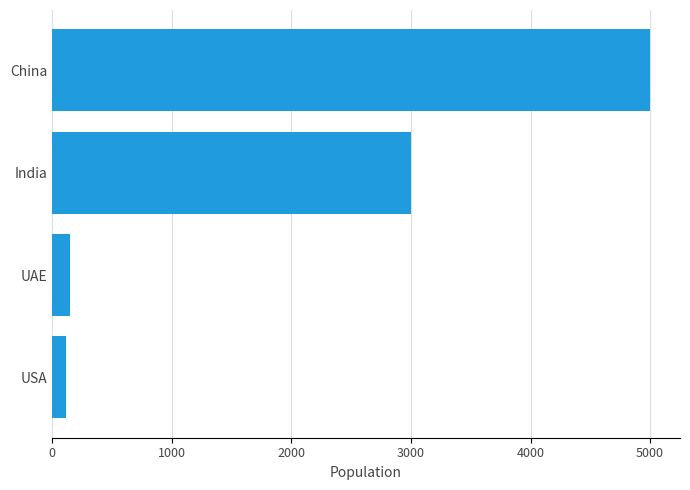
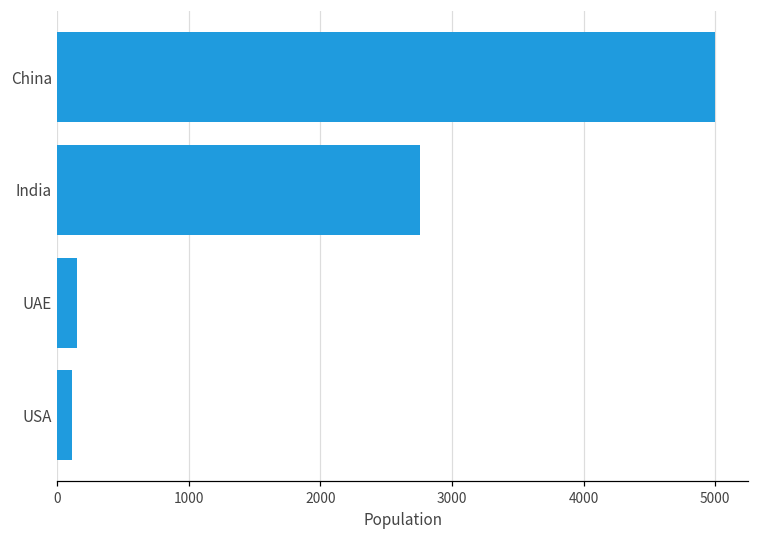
  {
    "China": 5000,
-   "India": 3000,
+   "India": 2760,
    "UAE": 150,
    "USA": 110
  }
